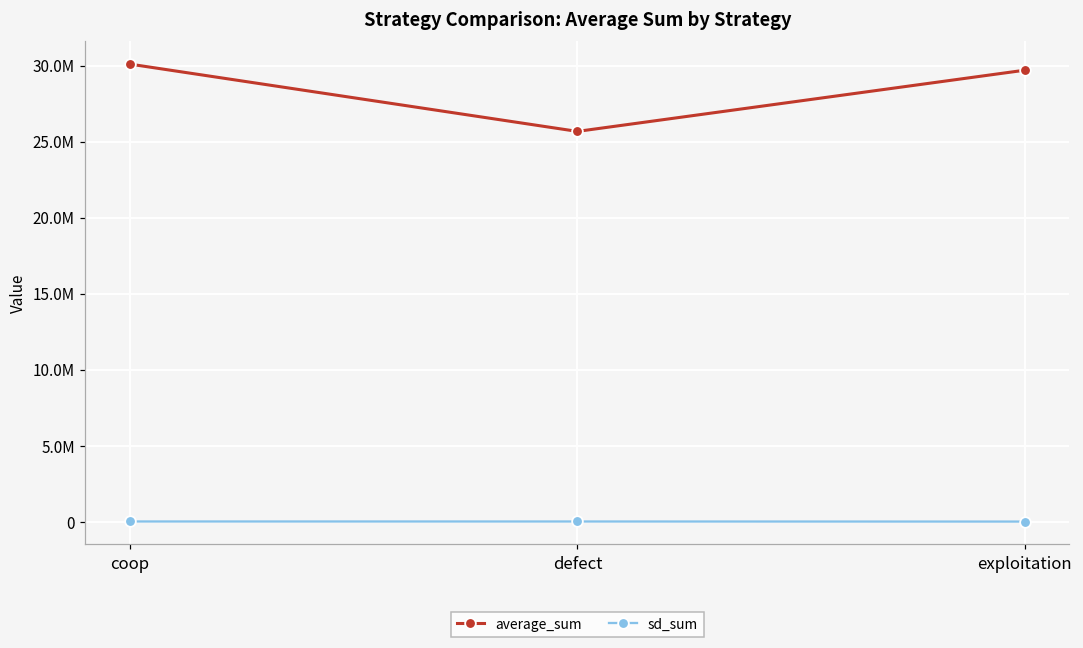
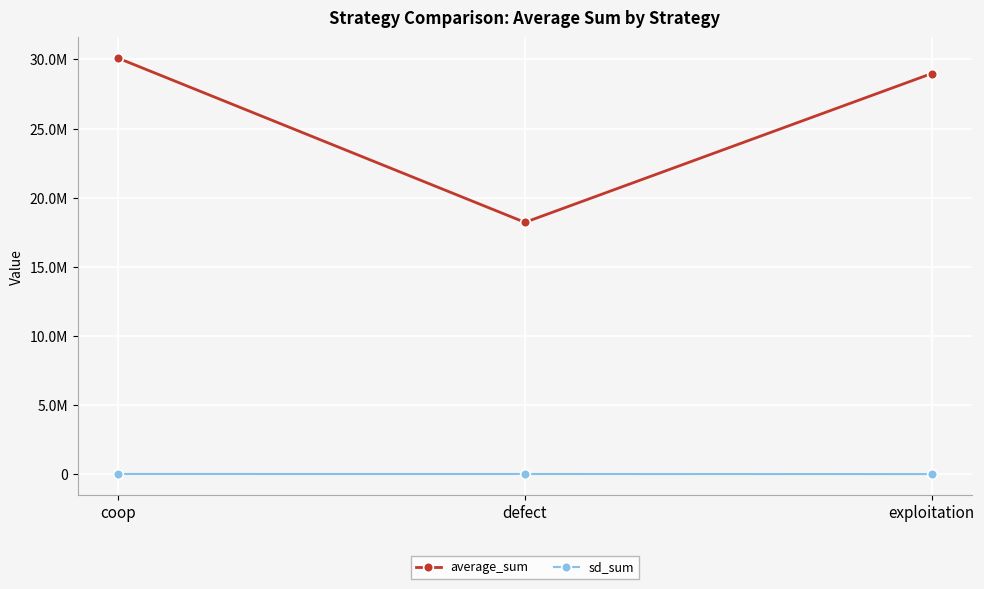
  {
    "average_sum": {
      "coop": 30100000,
-     "defect": 25700000,
-     "exploitation": 29700000
+     "defect": 18200000,
+     "exploitation": 29000000
    },
    "sd_sum": {
      "coop": 0,
      "defect": 0,
      "exploitation": 0
    }
  }
